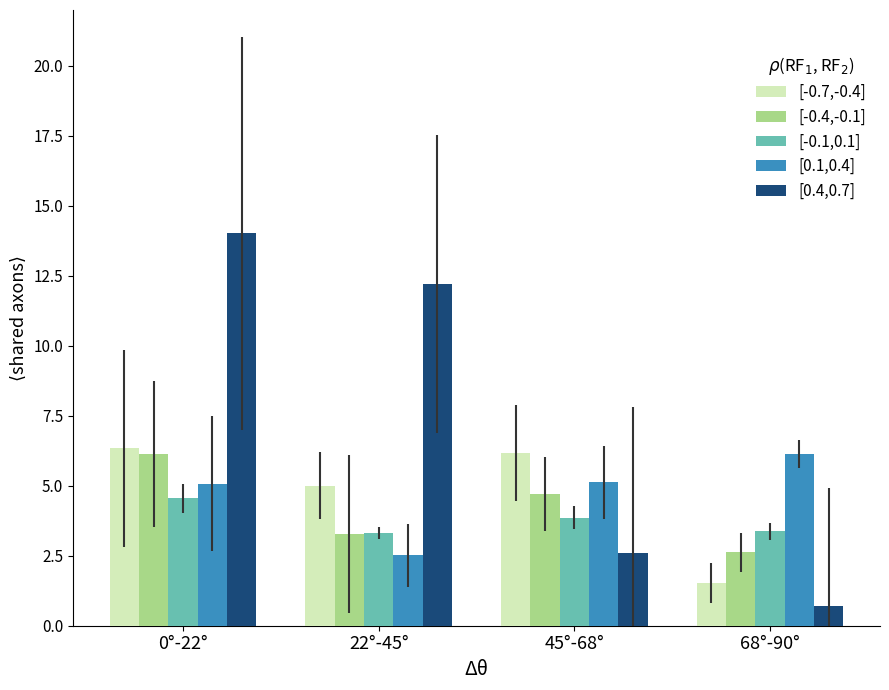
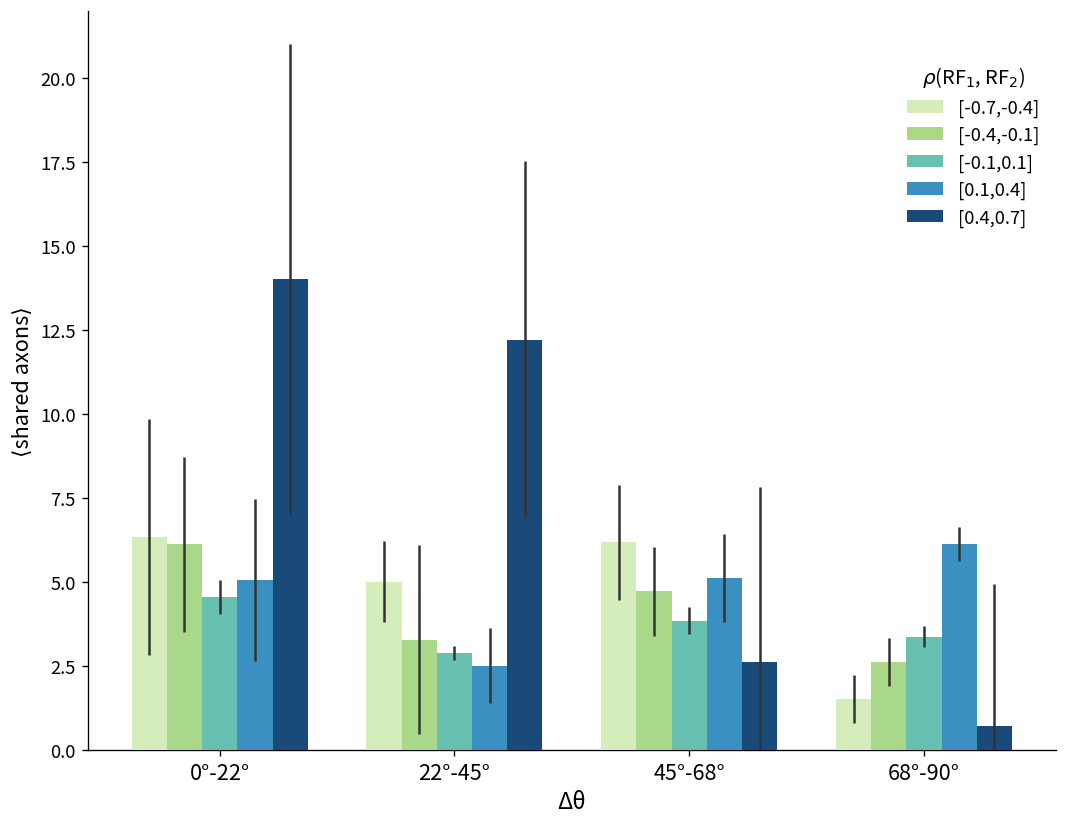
  {
    "[-0.7,-0.4]": {
      "0°-22°": 6.3,
      "22°-45°": 5.0,
      "45°-68°": 6.2,
      "68°-90°": 1.5
    },
    "[-0.4,-0.1]": {
      "0°-22°": 6.1,
      "22°-45°": 3.3,
      "45°-68°": 4.7,
      "68°-90°": 2.6
    },
    "[-0.1,0.1]": {
      "0°-22°": 4.6,
-     "22°-45°": 3.3,
+     "22°-45°": 2.9,
      "45°-68°": 3.9,
      "68°-90°": 3.4
    },
    "[0.1,0.4]": {
      "0°-22°": 5.1,
      "22°-45°": 2.5,
      "45°-68°": 5.1,
      "68°-90°": 6.1
    },
    "[0.4,0.7]": {
      "0°-22°": 14.0,
      "22°-45°": 12.2,
      "45°-68°": 2.6,
      "68°-90°": 0.7
    }
  }
